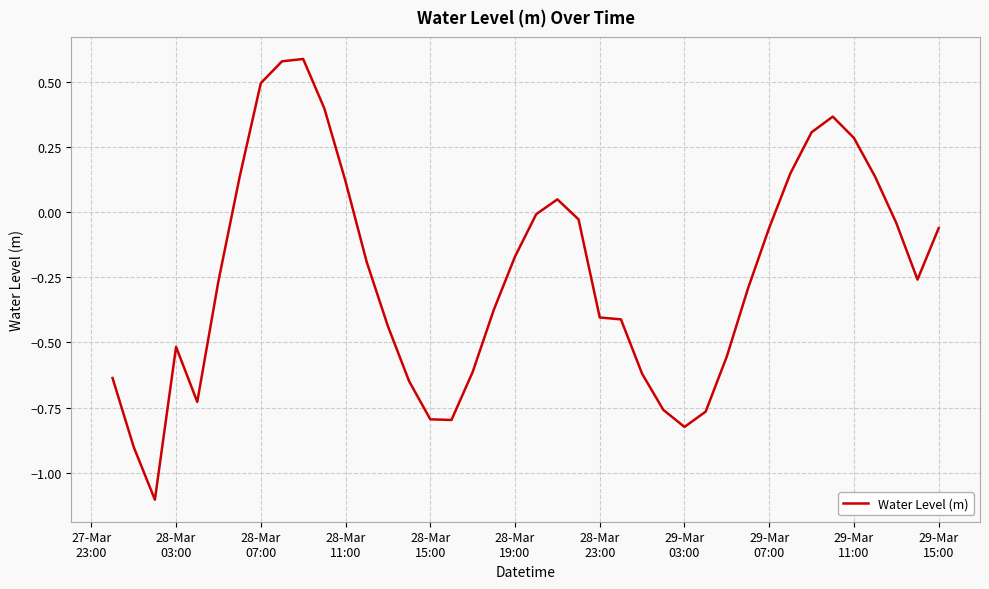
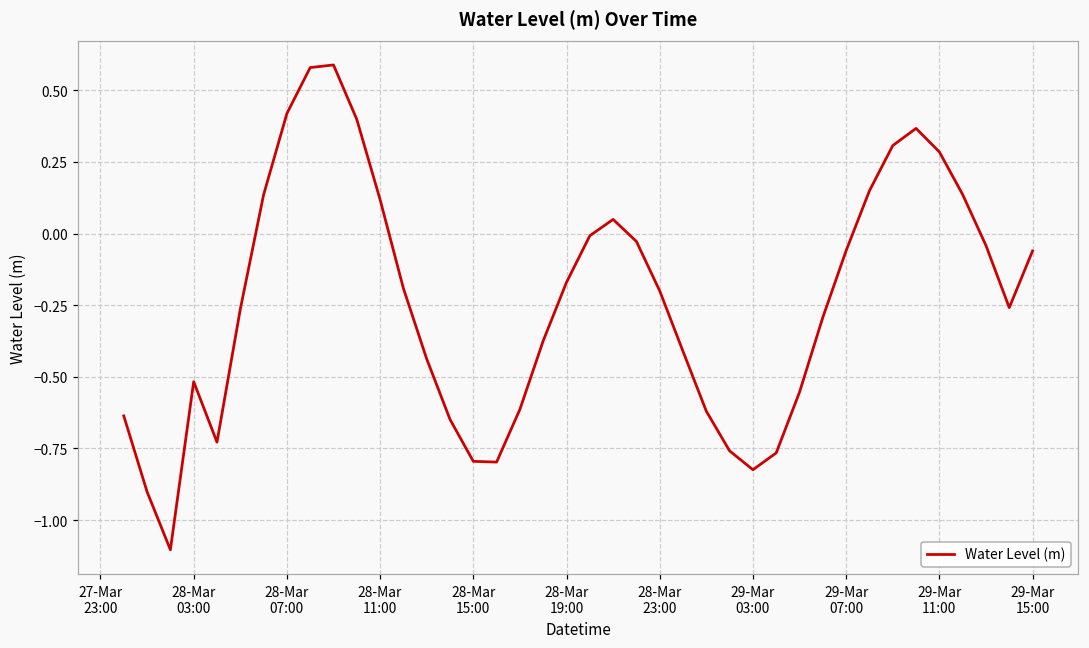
  {
    "28-Mar 03:00": -0.52,
-   "28-Mar 07:00": 0.50,
+   "28-Mar 07:00": 0.42,
    "28-Mar 11:00": 0.12,
    "28-Mar 15:00": -0.79,
    "28-Mar 19:00": -0.17,
-   "28-Mar 23:00": -0.40,
+   "28-Mar 23:00": -0.20,
    "29-Mar 03:00": -0.82,
    "29-Mar 07:00": -0.06,
    "29-Mar 11:00": 0.28,
    "29-Mar 15:00": -0.06
  }
